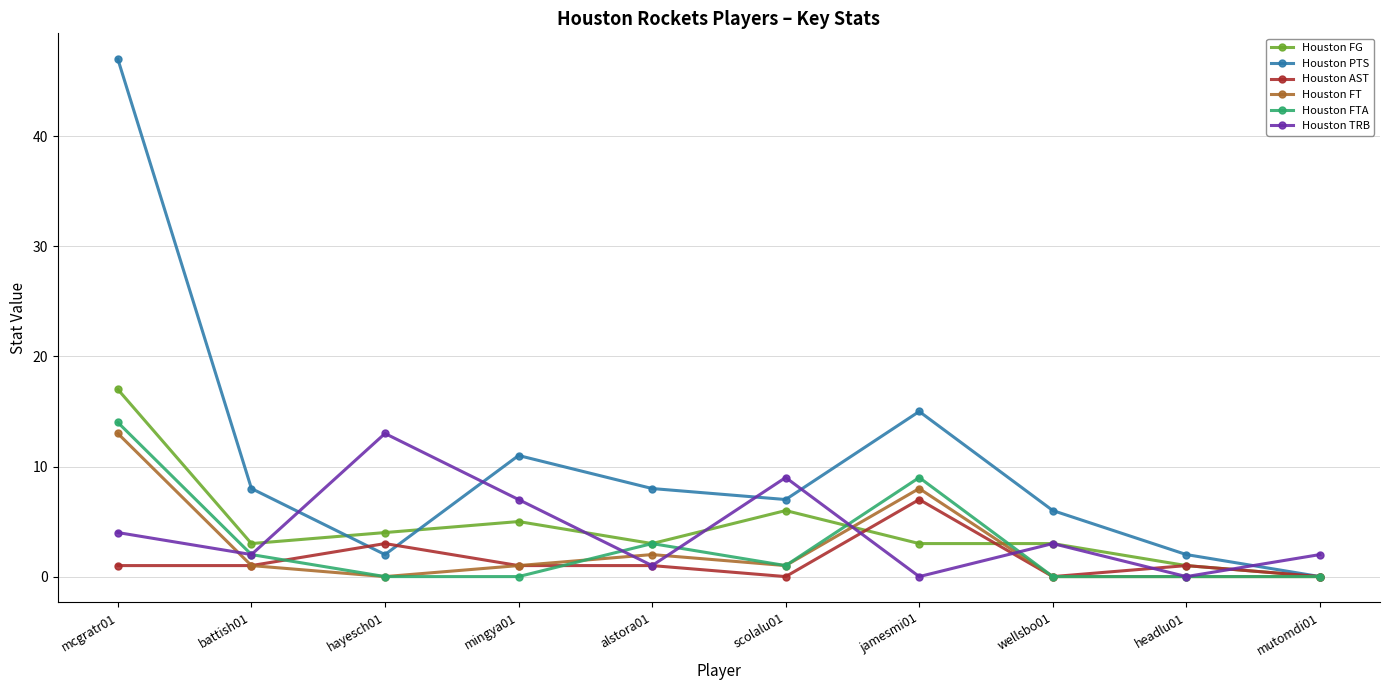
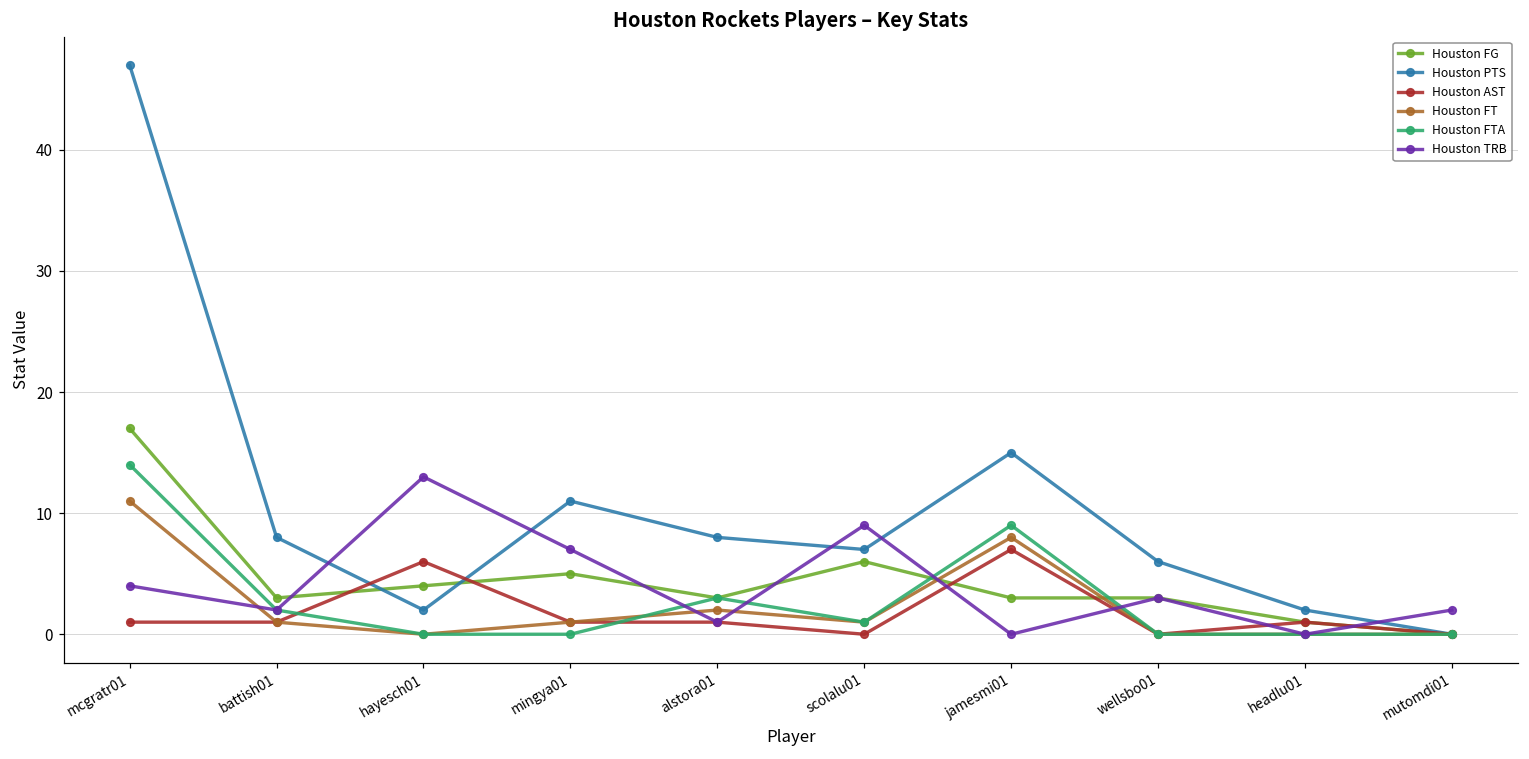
  {
    "Houston FG": {
      "mcgratr01": 17,
      "battish01": 3,
      "hayesch01": 4,
      "mingya01": 5,
      "scolalu01": 6,
      "jamesmi01": 3
    },
    "Houston PTS": {
      "mcgratr01": 47,
      "battish01": 8,
      "hayesch01": 2,
      "mingya01": 11,
      "alstora01": 8,
      "scolalu01": 7,
      "jamesmi01": 15,
      "wellsbo01": 6,
      "headlu01": 2
    },
    "Houston AST": {
      "mcgratr01": 1,
-     "hayesch01": 3,
+     "hayesch01": 6,
      "scolalu01": 0,
      "jamesmi01": 7
    },
    "Houston FT": {
-     "mcgratr01": 13,
+     "mcgratr01": 11,
      "alstora01": 2,
      "jamesmi01": 8
    },
    "Houston FTA": {
      "mcgratr01": 14,
      "mingya01": 0,
      "jamesmi01": 9
    },
    "Houston TRB": {
      "mcgratr01": 4,
      "hayesch01": 13,
      "mingya01": 7,
      "scolalu01": 9,
      "jamesmi01": 0,
      "mutomdi01": 2
    }
  }
